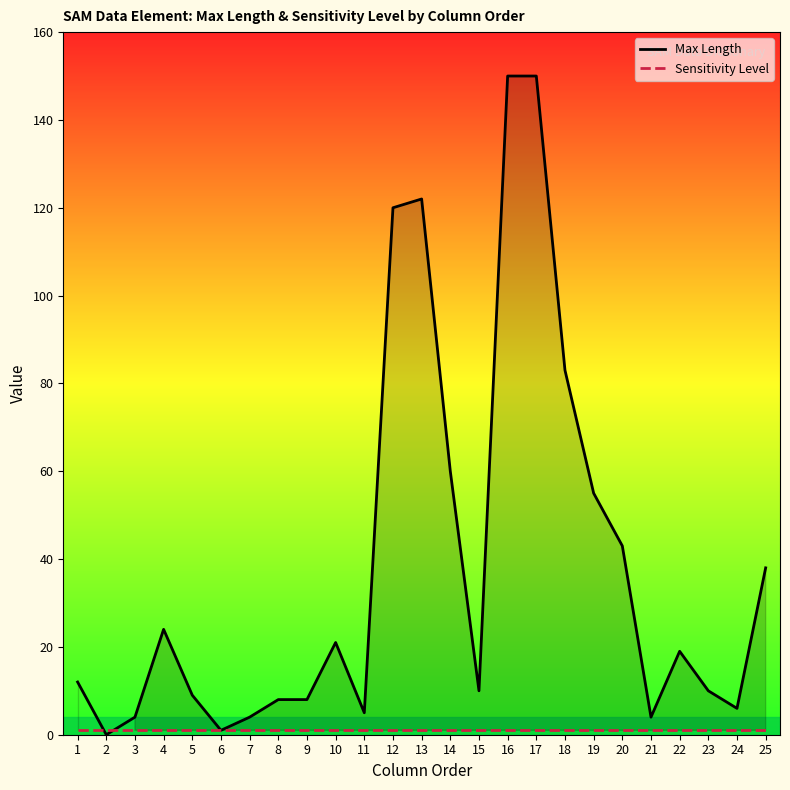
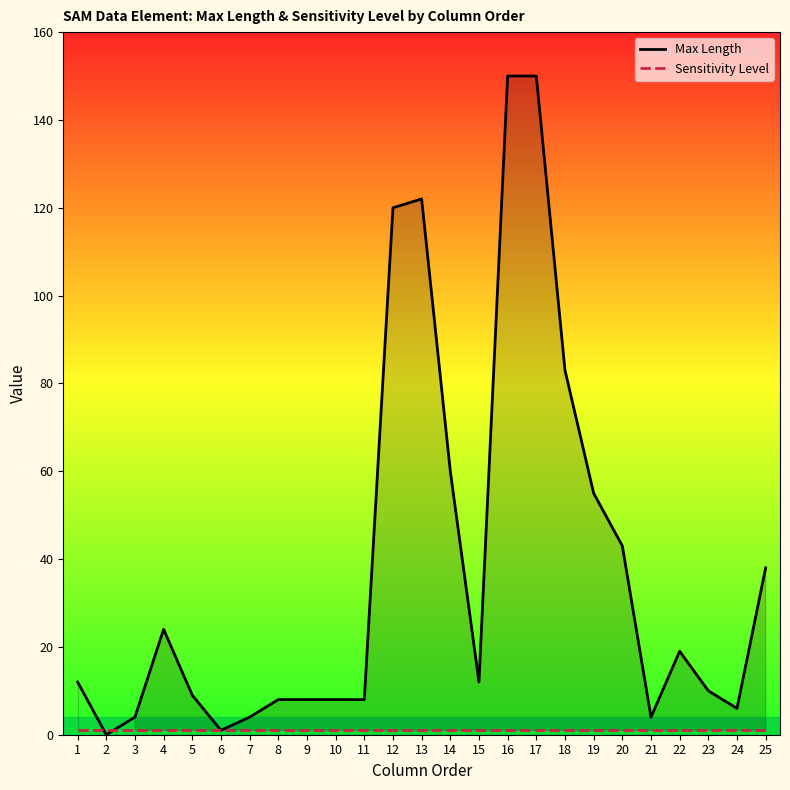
  {
    "Max Length": {
      "1": 12,
      "4": 24,
      "5": 9,
      "8": 8,
      "9": 8,
-     "10": 21,
-     "11": 5,
+     "10": 8,
+     "11": 8,
      "12": 120,
      "13": 122,
      "14": 60,
-     "15": 10,
+     "15": 12,
      "16": 150,
      "17": 150,
      "18": 83,
      "19": 55,
      "20": 43,
      "22": 19,
      "23": 10,
      "24": 6,
      "25": 38
    }
  }
